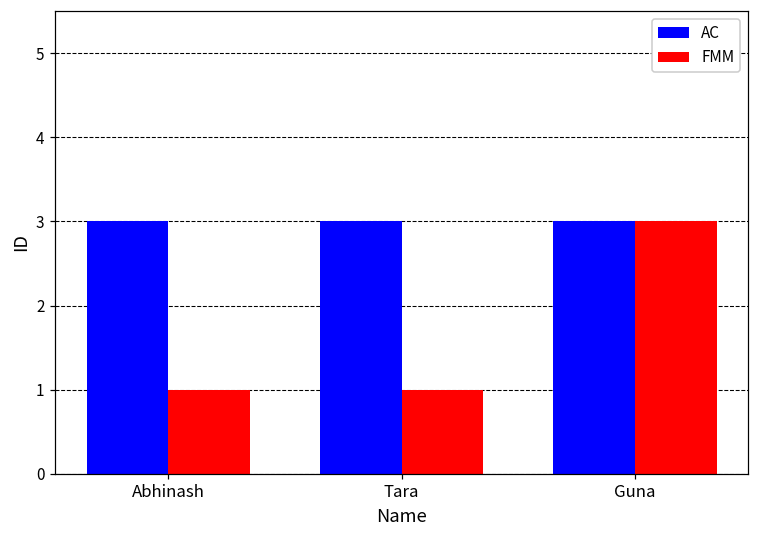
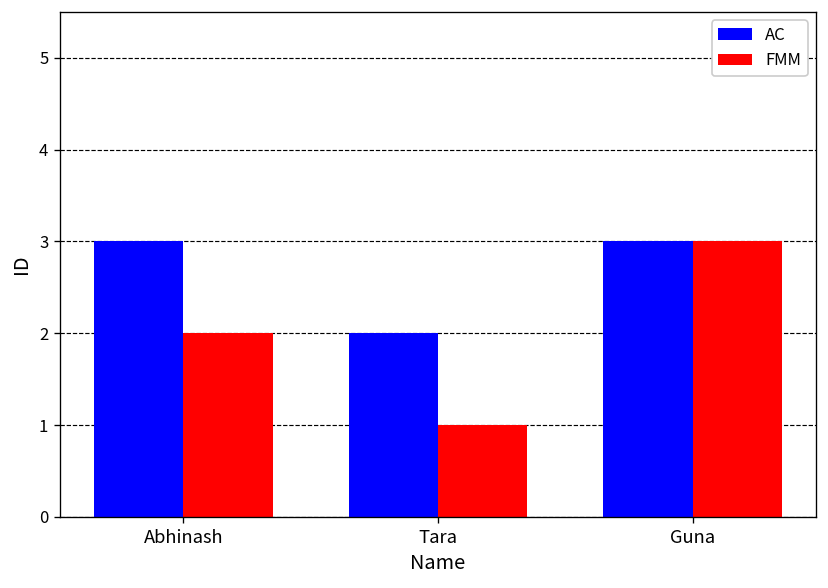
  {
    "AC": {
      "Abhinash": 3,
-     "Tara": 3,
+     "Tara": 2,
      "Guna": 3
    },
    "FMM": {
-     "Abhinash": 1,
+     "Abhinash": 2,
      "Tara": 1,
      "Guna": 3
    }
  }
